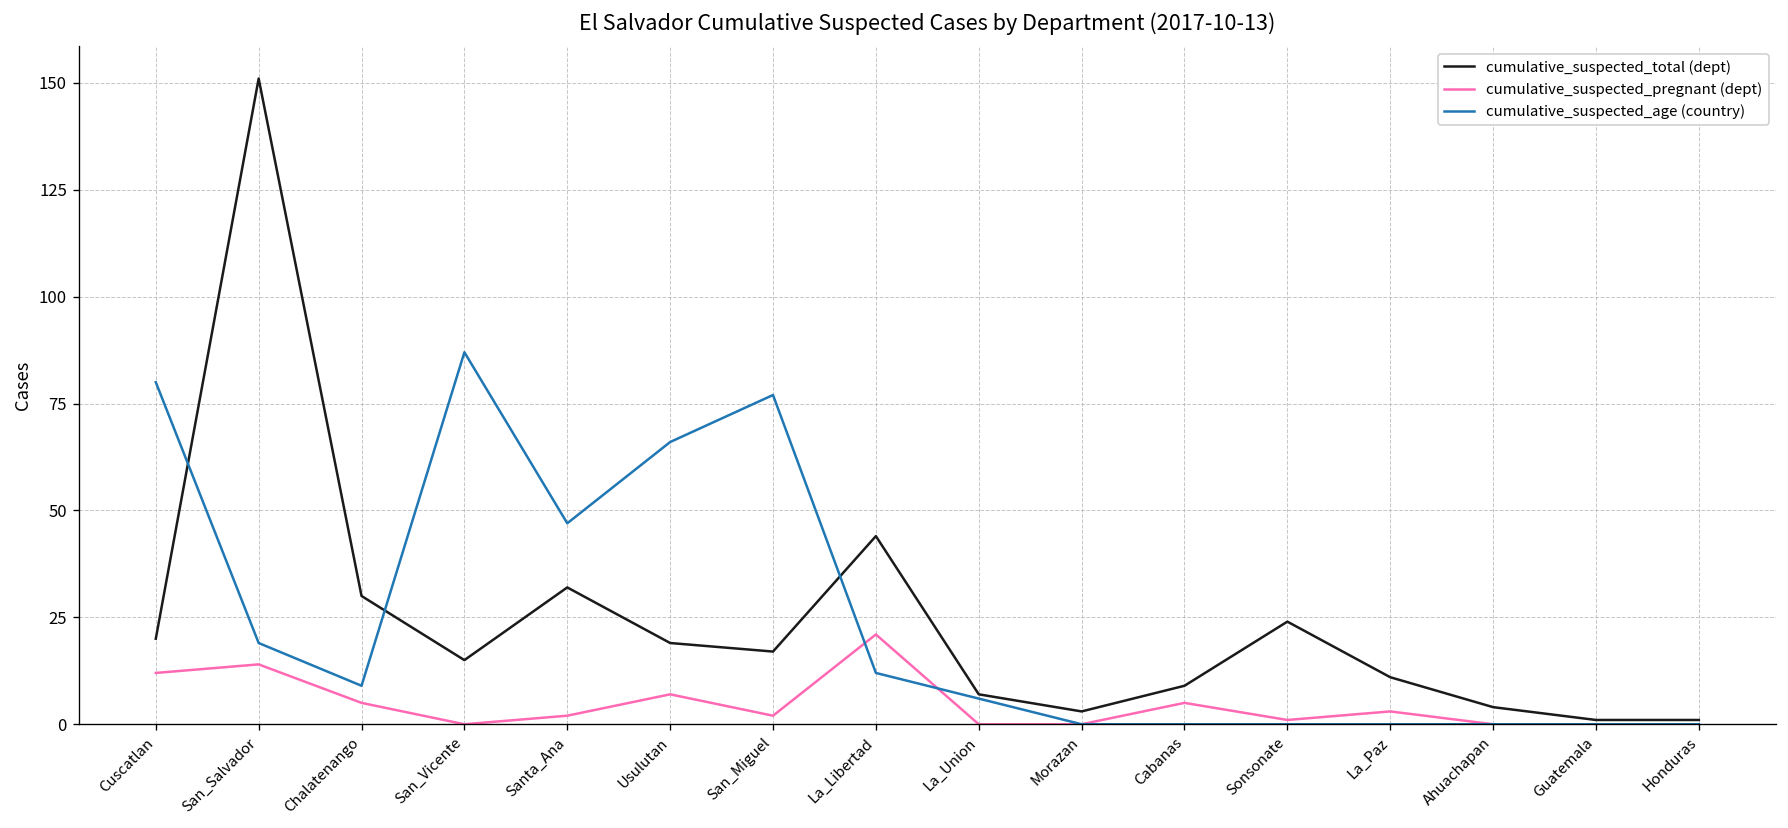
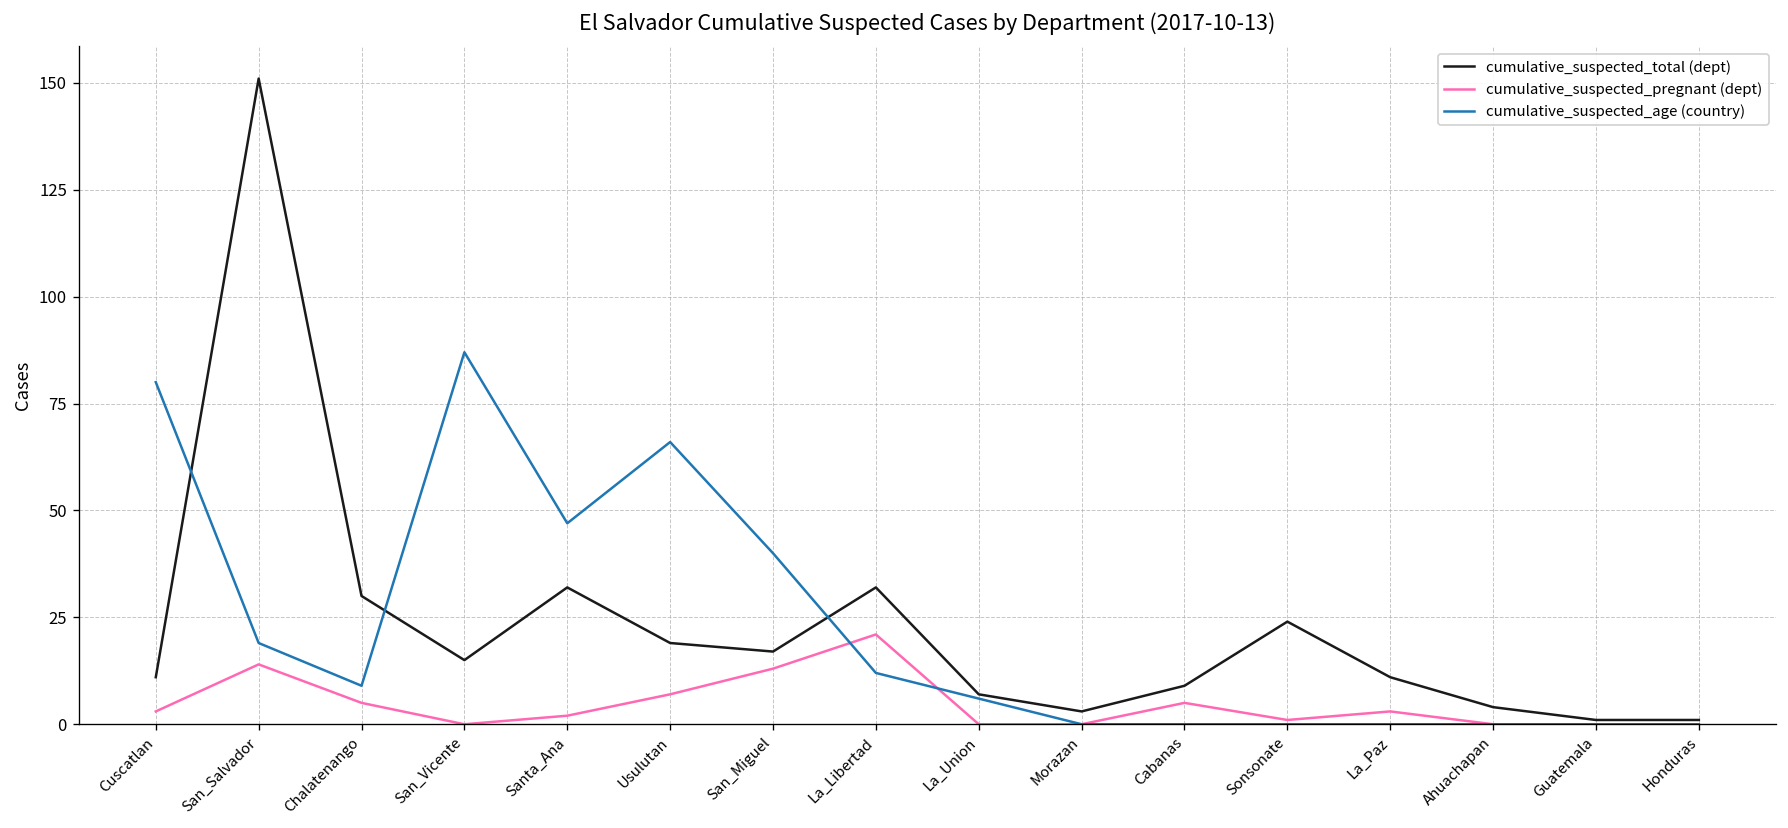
  {
    "cumulative_suspected_total (dept)": {
-     "Cuscatlan": 20,
+     "Cuscatlan": 11,
      "San_Salvador": 151,
      "Chalatenango": 30,
      "San_Vicente": 15,
      "Santa_Ana": 32,
      "Usulutan": 19,
      "San_Miguel": 17,
-     "La_Libertad": 44,
+     "La_Libertad": 32,
      "La_Union": 7,
      "Morazan": 3,
      "Cabanas": 9,
      "Sonsonate": 24,
      "La_Paz": 11,
      "Ahuachapan": 4,
      "Guatemala": 1,
      "Honduras": 1
    },
    "cumulative_suspected_pregnant (dept)": {
-     "Cuscatlan": 12,
+     "Cuscatlan": 3,
      "San_Salvador": 14,
      "Chalatenango": 5,
      "San_Vicente": 0,
      "Santa_Ana": 2,
      "Usulutan": 7,
-     "San_Miguel": 2,
+     "San_Miguel": 13,
      "La_Libertad": 21,
      "La_Union": 0,
      "Cabanas": 5,
      "Sonsonate": 1,
      "La_Paz": 3
    },
    "cumulative_suspected_age (country)": {
      "Cuscatlan": 80,
      "San_Salvador": 19,
      "Chalatenango": 9,
      "San_Vicente": 87,
      "Santa_Ana": 47,
      "Usulutan": 66,
-     "San_Miguel": 77,
+     "San_Miguel": 40,
      "La_Libertad": 12,
      "La_Union": 6,
      "Cabanas": 0,
      "Sonsonate": 0,
      "La_Paz": 0
    }
  }
